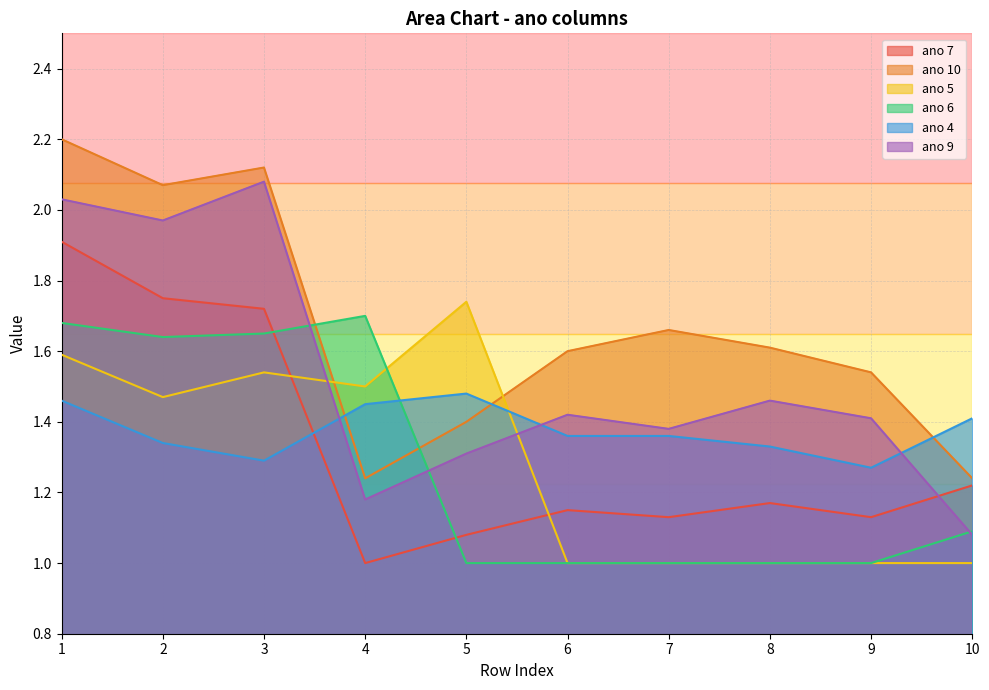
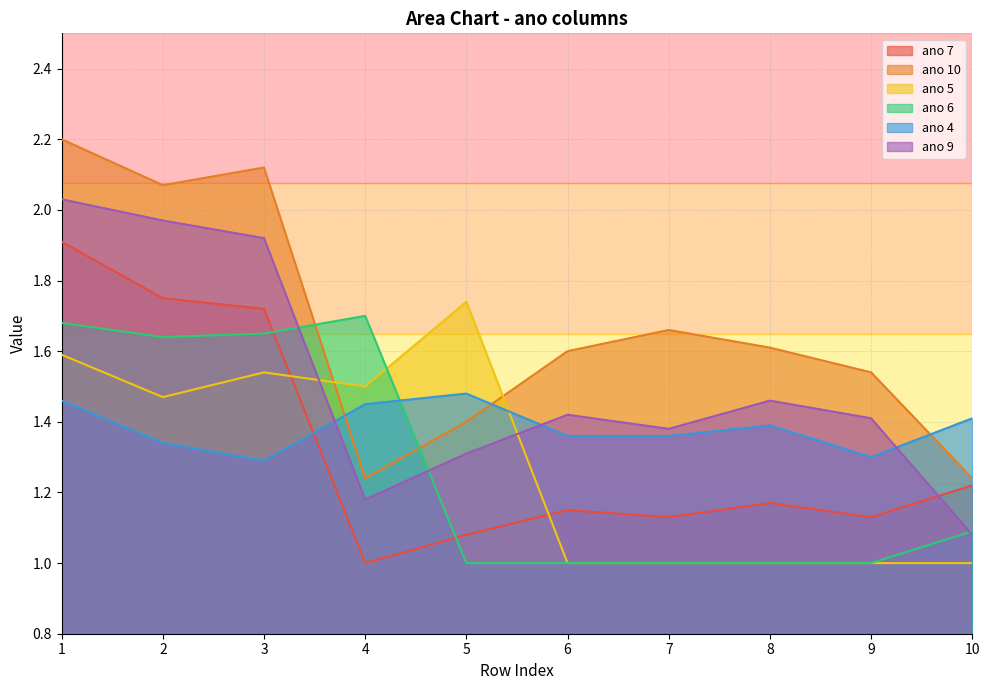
  {
    "ano 5": {
      "1": 1.59,
      "2": 1.47,
      "3": 1.54,
      "4": 1.50,
      "5": 1.74,
      "10": 1.00
    },
    "ano 6": {
      "1": 1.68,
      "2": 1.64,
      "3": 1.65,
      "4": 1.70,
      "5": 1.00,
      "10": 1.09
    },
    "ano 4": {
      "1": 1.46,
      "2": 1.34,
      "3": 1.29,
      "4": 1.45,
      "5": 1.48,
      "6": 1.36,
      "7": 1.36,
-     "8": 1.33,
-     "9": 1.27,
+     "8": 1.39,
+     "9": 1.30,
      "10": 1.41
    },
    "ano 9": {
      "1": 2.03,
      "2": 1.97,
-     "3": 2.08,
+     "3": 1.92,
      "4": 1.18,
      "5": 1.31,
      "6": 1.42,
      "7": 1.38,
      "8": 1.46,
      "9": 1.41,
      "10": 1.08
    }
  }
